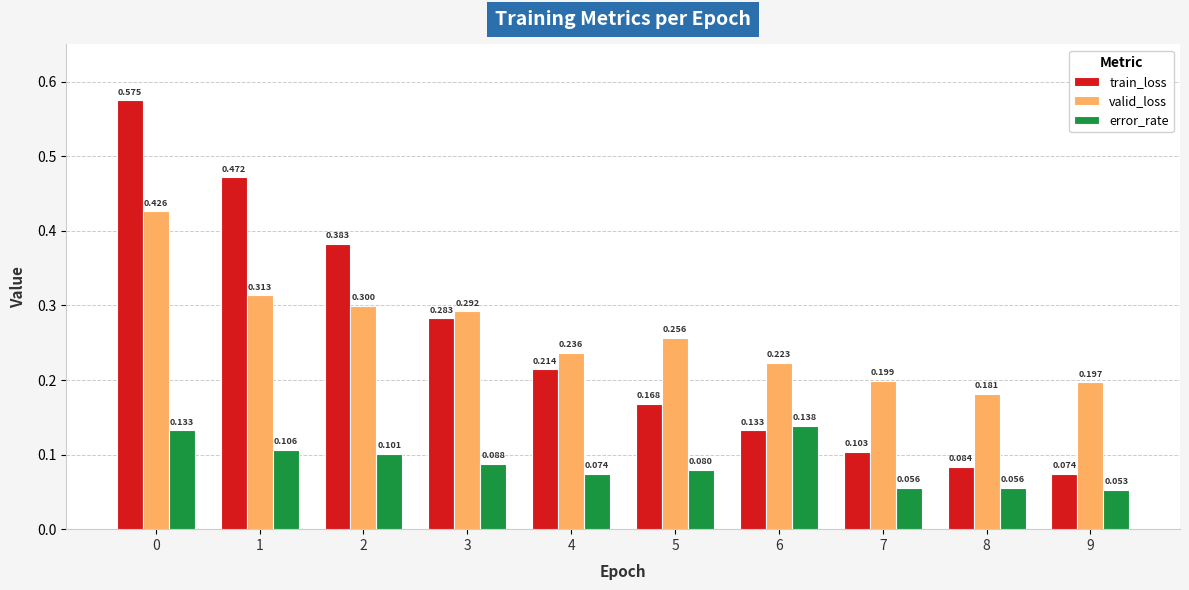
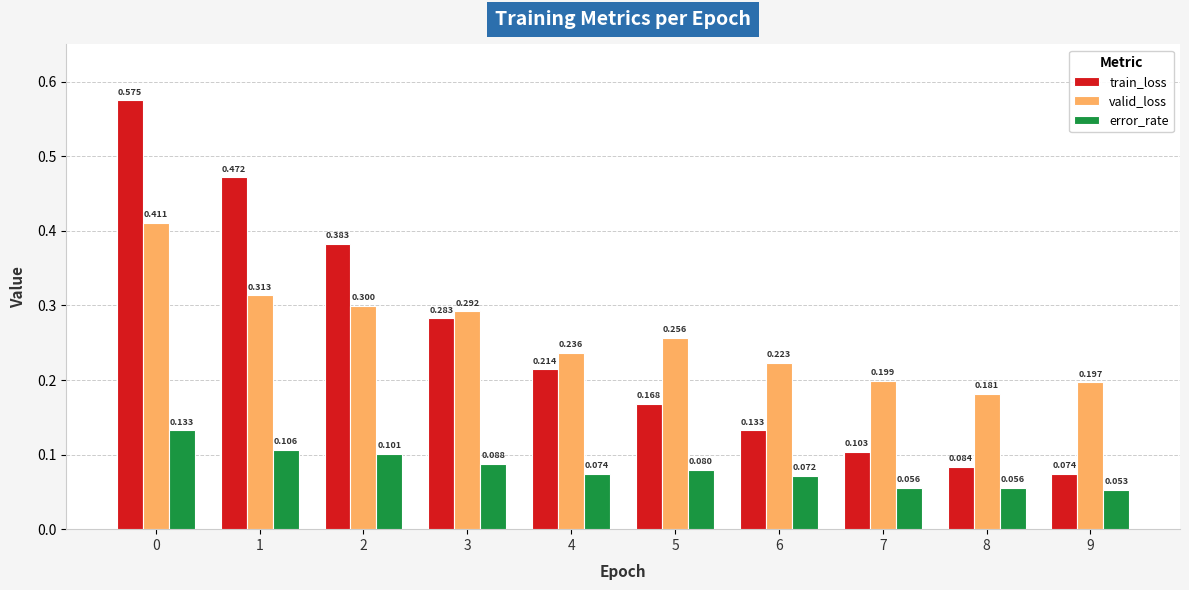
  {
    "train_loss": {
      "0": 0.575,
      "1": 0.472,
      "2": 0.383,
      "3": 0.283,
      "4": 0.214,
      "5": 0.168,
      "6": 0.133,
      "7": 0.103,
      "8": 0.084,
      "9": 0.074
    },
    "valid_loss": {
-     "0": 0.426,
+     "0": 0.411,
      "1": 0.313,
      "2": 0.300,
      "3": 0.292,
      "4": 0.236,
      "5": 0.256,
      "6": 0.223,
      "7": 0.199,
      "8": 0.181,
      "9": 0.197
    },
    "error_rate": {
      "0": 0.133,
      "1": 0.106,
      "2": 0.101,
      "3": 0.088,
      "4": 0.074,
      "5": 0.080,
-     "6": 0.138,
+     "6": 0.072,
      "7": 0.056,
      "8": 0.056,
      "9": 0.053
    }
  }
